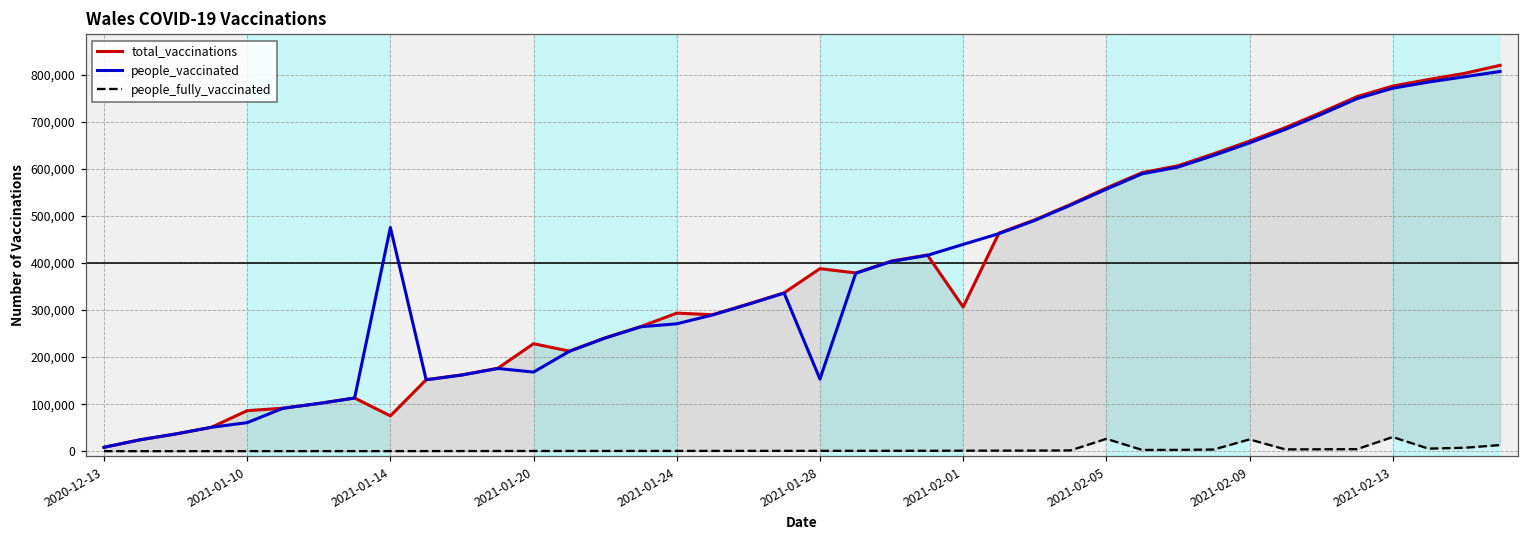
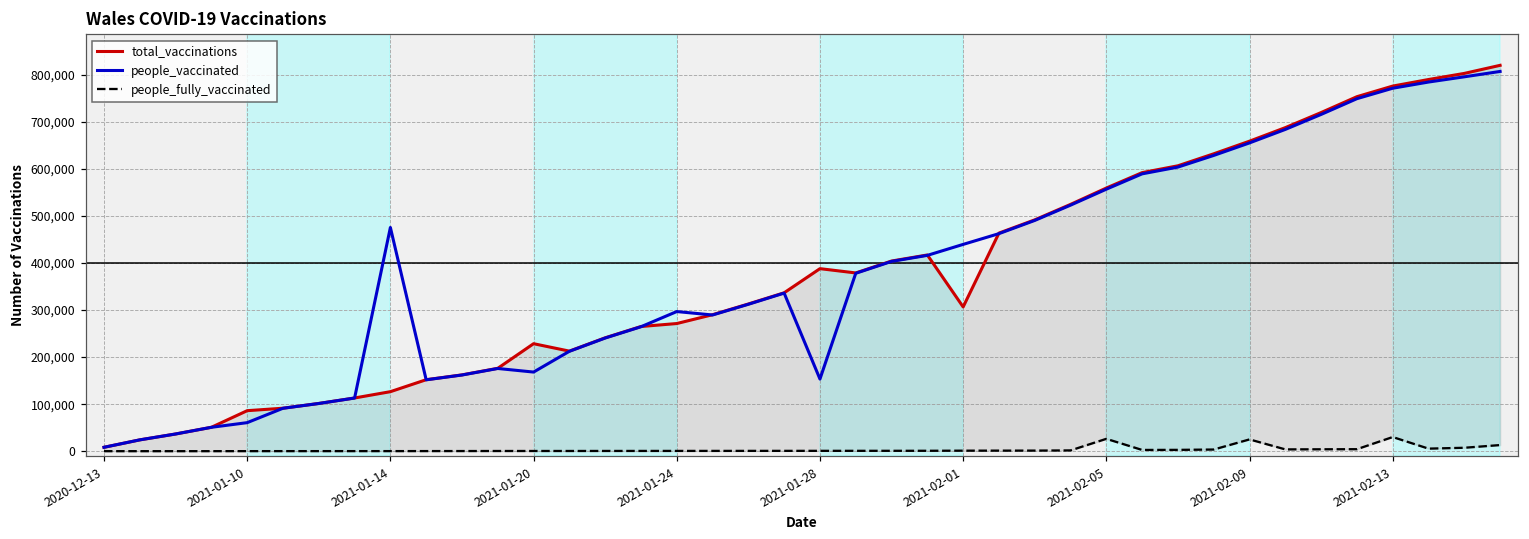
  {
    "total_vaccinations": {
      "2021-01-10": "90,000",
-     "2021-01-14": "80,000",
+     "2021-01-14": "130,000",
      "2021-01-20": "230,000",
-     "2021-01-24": "290,000",
+     "2021-01-24": "270,000",
      "2021-01-28": "390,000",
      "2021-02-01": "310,000"
    },
    "people_vaccinated": {
      "2021-01-10": "60,000",
      "2021-01-14": "480,000",
      "2021-01-20": "170,000",
-     "2021-01-24": "270,000",
+     "2021-01-24": "300,000",
      "2021-01-28": "150,000",
      "2021-02-01": "440,000"
    },
    "people_fully_vaccinated": {
      "2020-12-13": "0",
      "2021-01-10": "0",
      "2021-01-14": "0",
      "2021-01-20": "0",
      "2021-01-24": "0",
      "2021-01-28": "0",
      "2021-02-01": "0",
      "2021-02-05": "30,000",
      "2021-02-09": "30,000",
      "2021-02-13": "30,000"
    }
  }
